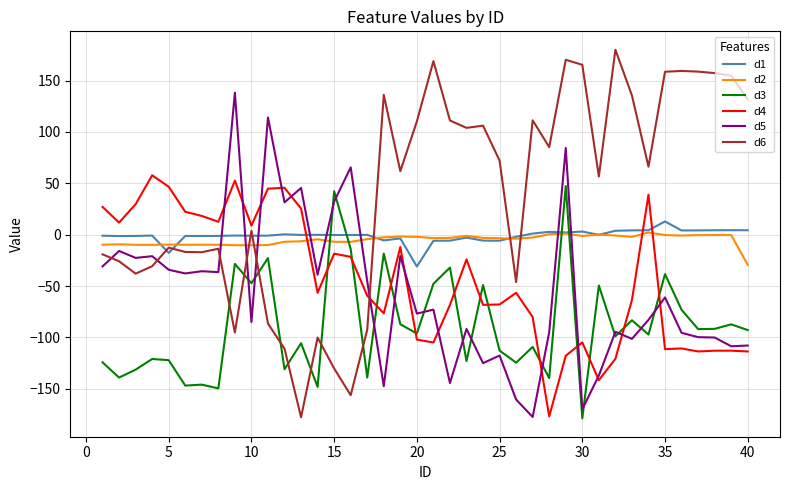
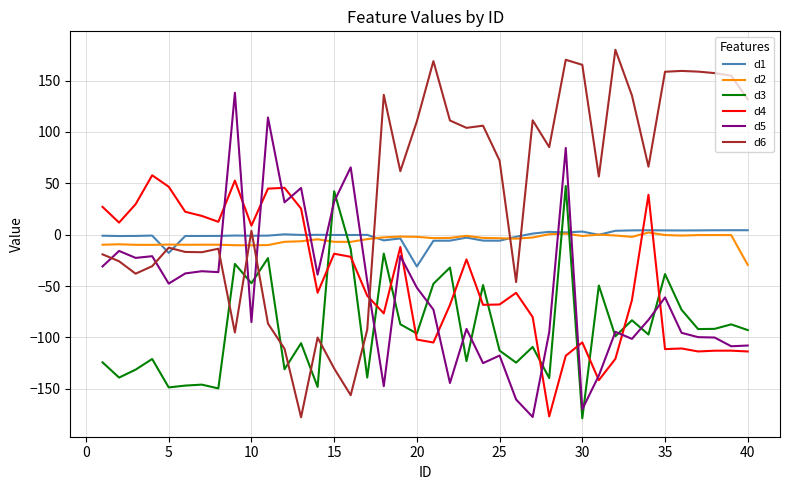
  {
    "d1": {
      "5": -18,
      "10": -1,
      "15": 0,
      "20": -31,
      "30": 3,
-     "35": 13,
+     "35": 4,
      "40": 4
    },
    "d2": {
      "5": -10,
      "10": -10,
      "15": -7,
      "20": -2,
      "30": -1,
      "35": 0,
      "40": -29
    },
    "d3": {
-     "5": -122,
+     "5": -149,
      "10": -47,
      "15": 42,
      "20": -96,
      "25": -113,
      "30": -179,
      "35": -38,
      "40": -93
    },
    "d4": {
      "5": 47,
      "10": 9,
      "15": -19,
      "20": -102,
      "25": -68,
      "30": -105,
      "35": -111,
      "40": -114
    },
    "d5": {
-     "5": -34,
+     "5": -48,
      "10": -85,
      "15": 32,
-     "20": -77,
+     "20": -52,
      "25": -118,
      "30": -170,
      "35": -61,
      "40": -108
    },
    "d6": {
      "5": -13,
      "10": 4,
      "15": -130,
      "20": 110,
      "25": 72,
      "30": 165,
      "35": 159
    }
  }
